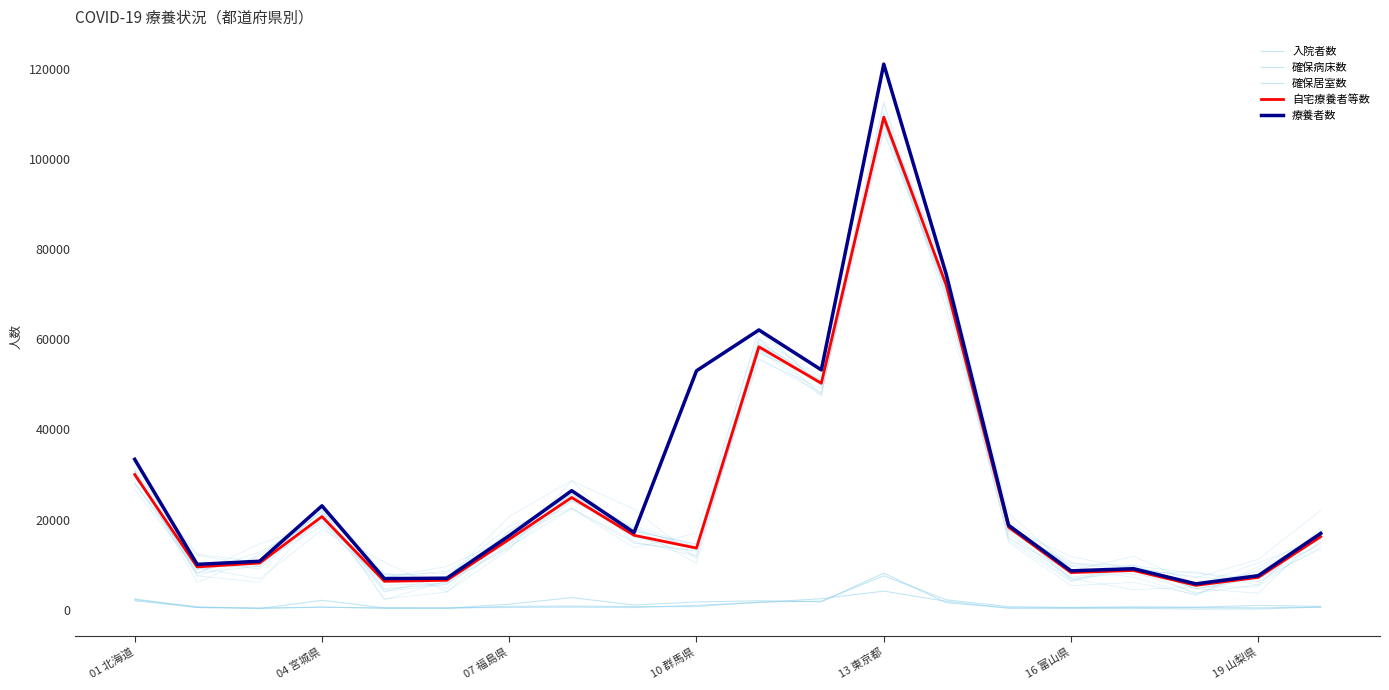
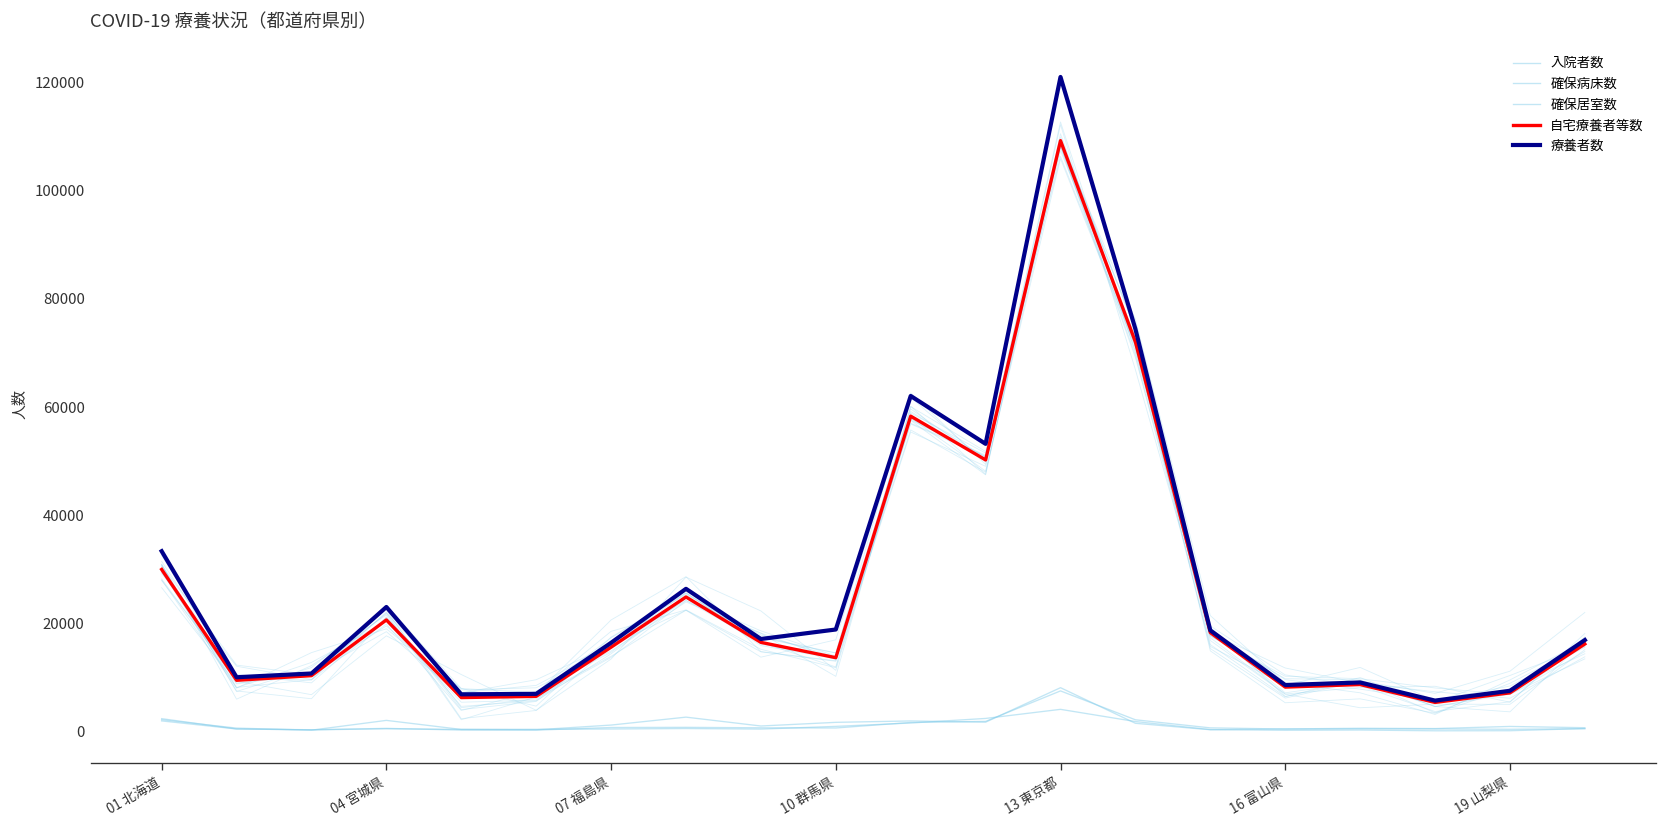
  {
    "療養者数": {
      "01 北海道": 33000,
-     "10 群馬県": 53000,
+     "10 群馬県": 19000,
      "13 東京都": 121000
    }
  }
